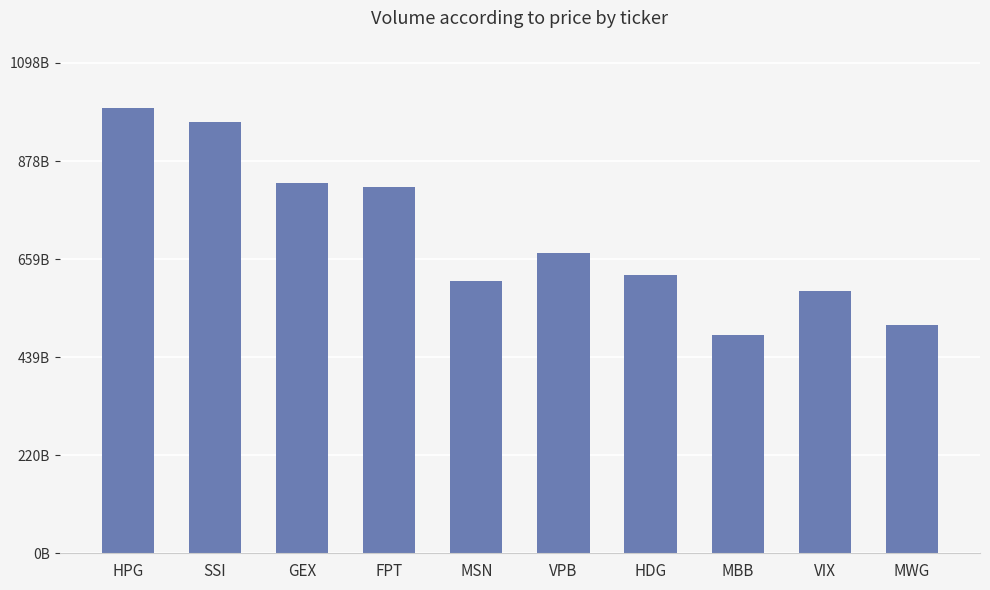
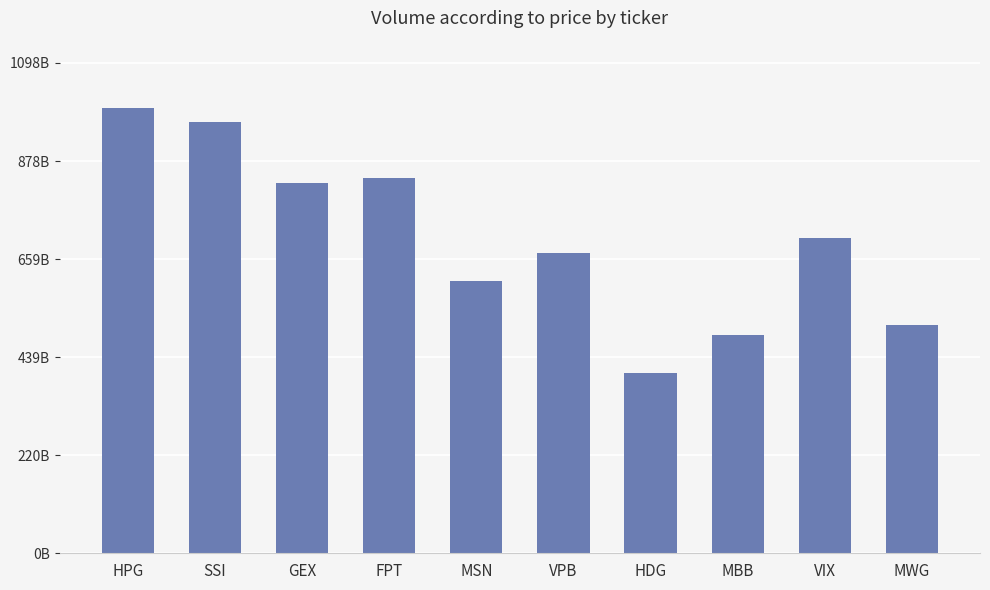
  {
    "HPG": 1000000000000,
    "SSI": 970000000000,
    "GEX": 830000000000,
-   "FPT": 820000000000,
+   "FPT": 840000000000,
    "MSN": 610000000000,
    "VPB": 670000000000,
-   "HDG": 620000000000,
+   "HDG": 400000000000,
    "MBB": 490000000000,
-   "VIX": 590000000000,
+   "VIX": 710000000000,
    "MWG": 510000000000
  }
